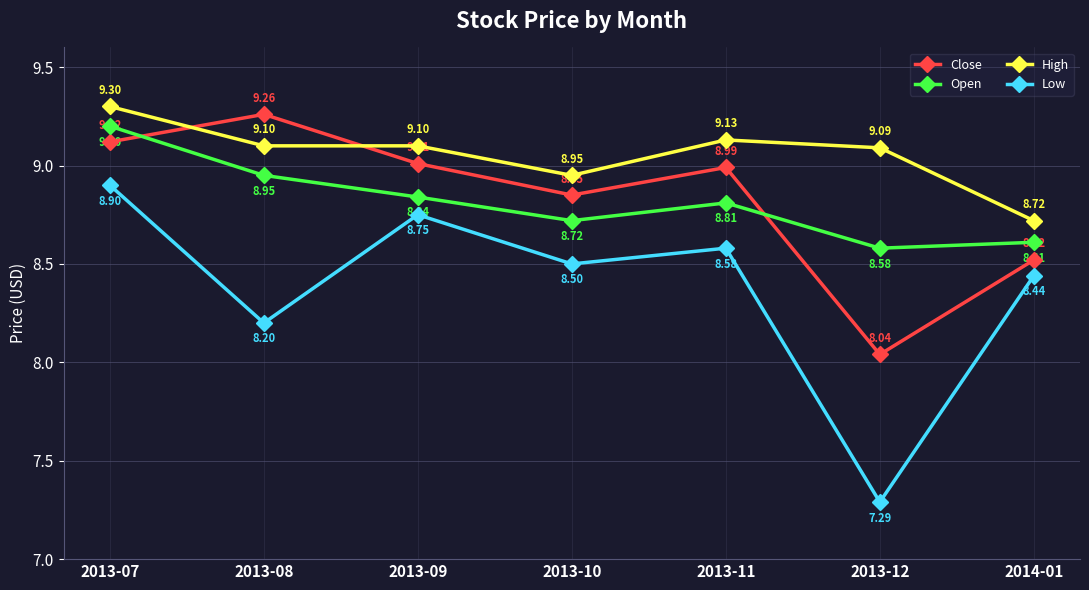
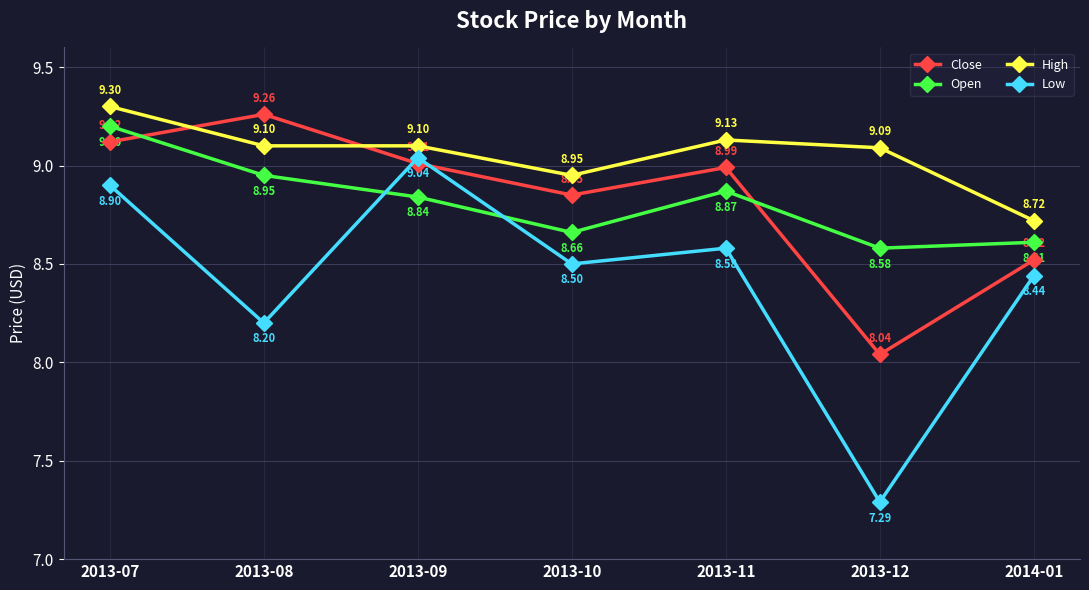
  {
    "Close": {
      "2013-08": 9.26,
      "2013-11": 8.99,
      "2013-12": 8.04
    },
    "Open": {
      "2013-08": 8.95,
-     "2013-10": 8.72,
-     "2013-11": 8.81,
+     "2013-10": 8.66,
+     "2013-11": 8.87,
      "2013-12": 8.58
    },
    "High": {
      "2013-07": 9.30,
      "2013-08": 9.10,
      "2013-09": 9.10,
      "2013-10": 8.95,
      "2013-11": 9.13,
      "2013-12": 9.09,
      "2014-01": 8.72
    },
    "Low": {
      "2013-07": 8.90,
      "2013-08": 8.20,
-     "2013-09": 8.75,
+     "2013-09": 9.04,
      "2013-10": 8.50,
      "2013-11": 8.58,
      "2013-12": 7.29,
      "2014-01": 8.44
    }
  }
